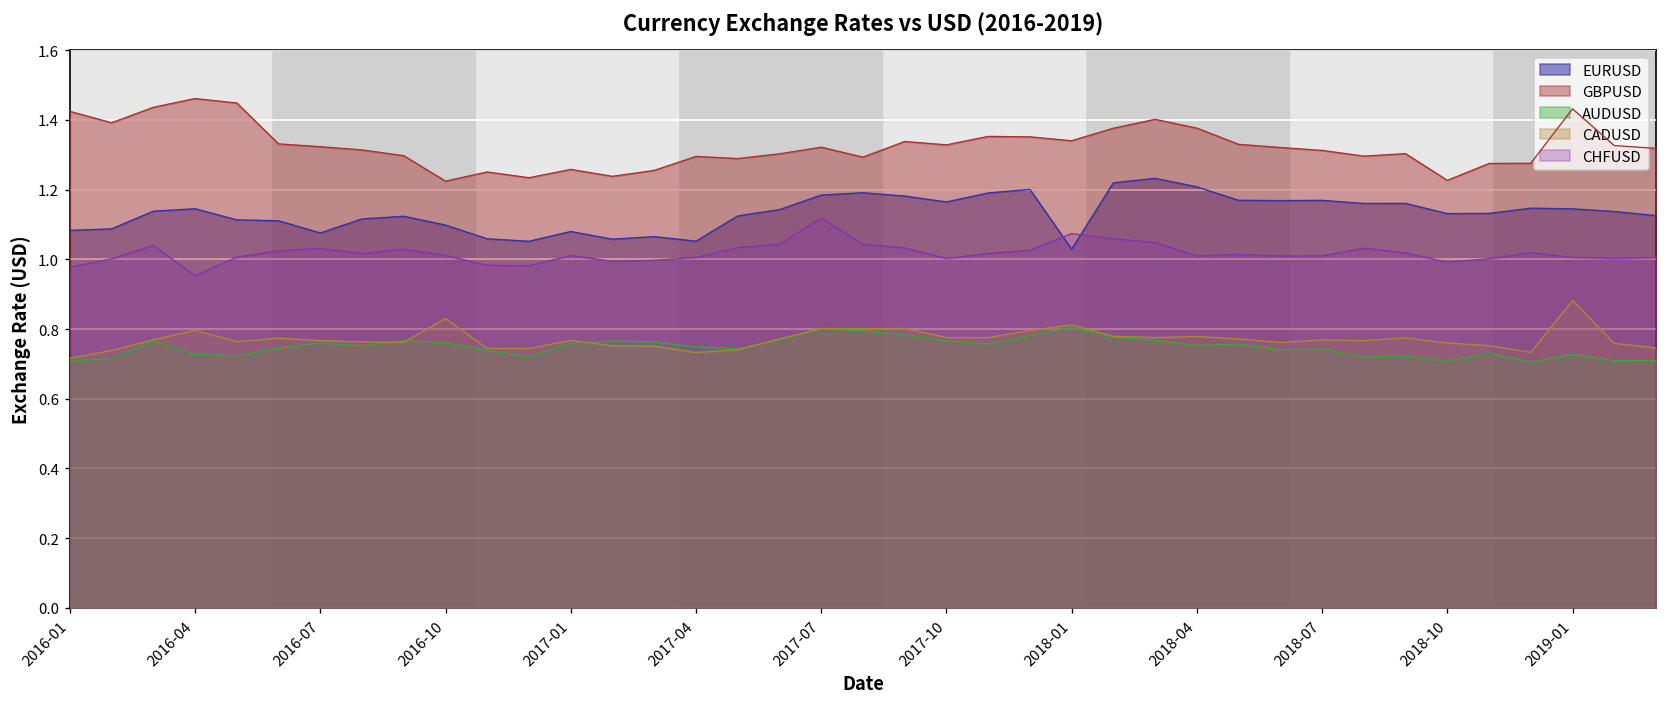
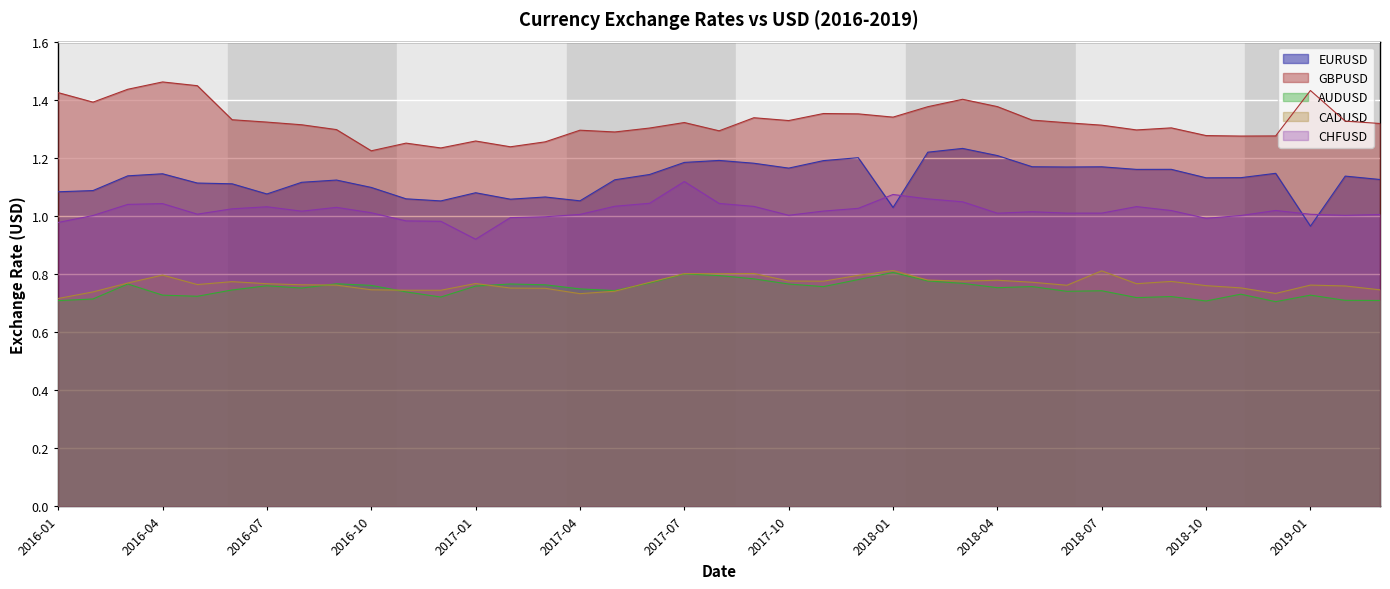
  {
    "EURUSD": {
      "2016-01": 1.08,
      "2016-04": 1.15,
      "2016-07": 1.08,
      "2016-10": 1.10,
      "2017-01": 1.08,
      "2017-04": 1.05,
      "2017-07": 1.18,
      "2017-10": 1.16,
      "2018-01": 1.03,
      "2018-04": 1.21,
      "2018-07": 1.17,
      "2018-10": 1.13,
-     "2019-01": 1.14
+     "2019-01": 0.96
    },
    "GBPUSD": {
      "2016-01": 1.42,
      "2016-04": 1.46,
      "2016-07": 1.32,
      "2016-10": 1.22,
      "2017-01": 1.26,
      "2017-04": 1.30,
      "2017-07": 1.32,
      "2017-10": 1.33,
      "2018-01": 1.34,
      "2018-04": 1.38,
      "2018-07": 1.31,
-     "2018-10": 1.23
+     "2018-10": 1.28
    },
    "AUDUSD": {
      "2016-04": 0.73,
      "2016-10": 0.76,
      "2017-01": 0.76,
      "2017-04": 0.75,
      "2017-10": 0.77,
      "2018-04": 0.75,
      "2018-07": 0.74,
      "2018-10": 0.71,
      "2019-01": 0.73
    },
    "CADUSD": {
      "2016-04": 0.80,
-     "2016-10": 0.83,
+     "2016-10": 0.75,
      "2017-01": 0.77,
      "2017-04": 0.73,
      "2017-10": 0.78,
      "2018-04": 0.78,
-     "2018-07": 0.77,
+     "2018-07": 0.81,
      "2018-10": 0.76,
-     "2019-01": 0.88
+     "2019-01": 0.76
    },
    "CHFUSD": {
      "2016-01": 0.98,
-     "2016-04": 0.95,
+     "2016-04": 1.04,
      "2016-07": 1.03,
      "2016-10": 1.01,
-     "2017-01": 1.01,
+     "2017-01": 0.92,
      "2017-04": 1.01,
      "2017-07": 1.12,
      "2017-10": 1.00,
      "2018-01": 1.07,
      "2018-04": 1.01,
      "2018-07": 1.01,
      "2018-10": 0.99,
      "2019-01": 1.01
    }
  }
